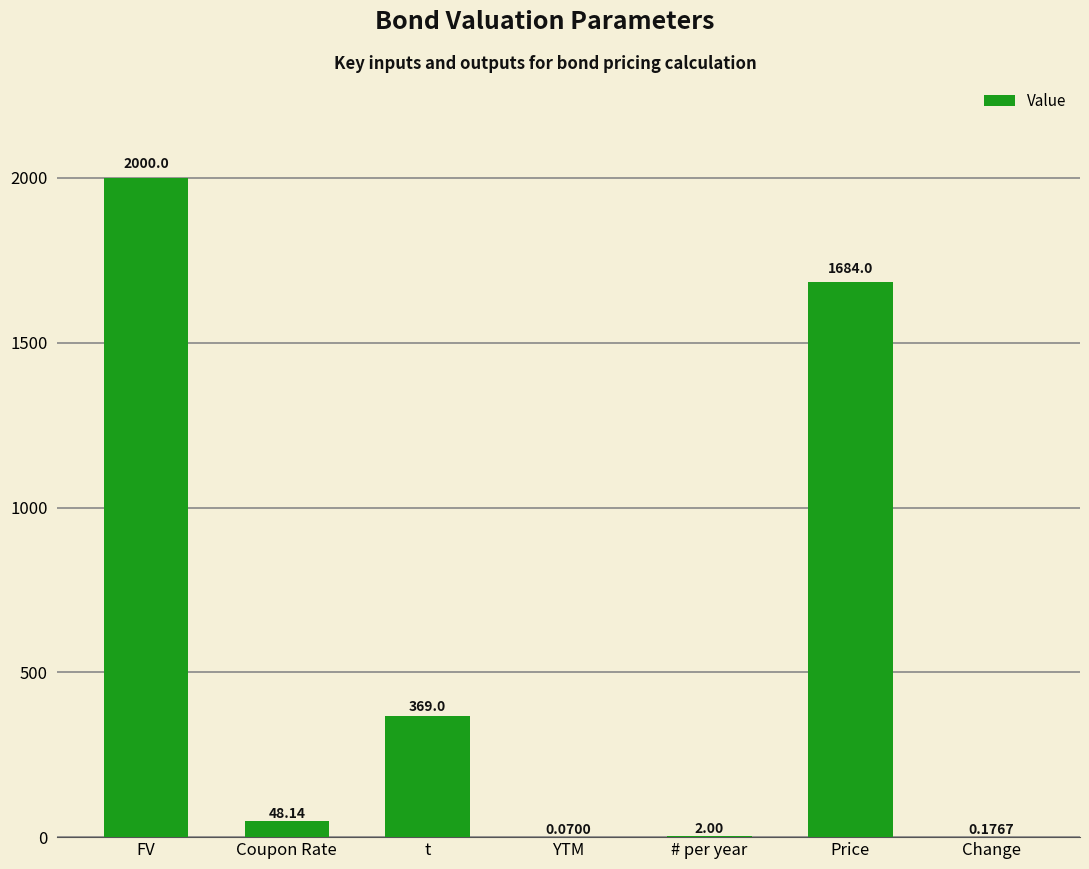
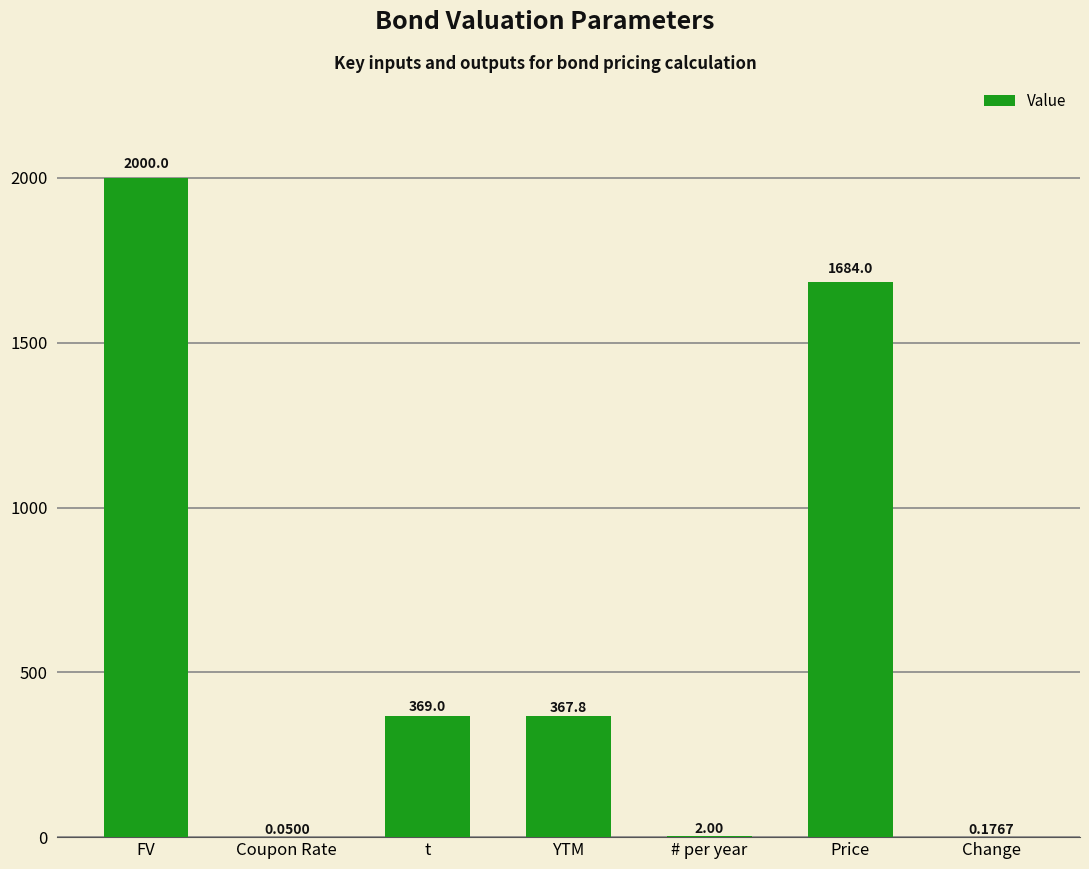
  {
    "FV": 2000.0,
-   "Coupon Rate": 48.14,
+   "Coupon Rate": 0.0500,
    "t": 369.0,
-   "YTM": 0.0700,
+   "YTM": 367.8,
    "# per year": 2.00,
    "Price": 1684.0,
    "Change": 0.1767
  }
